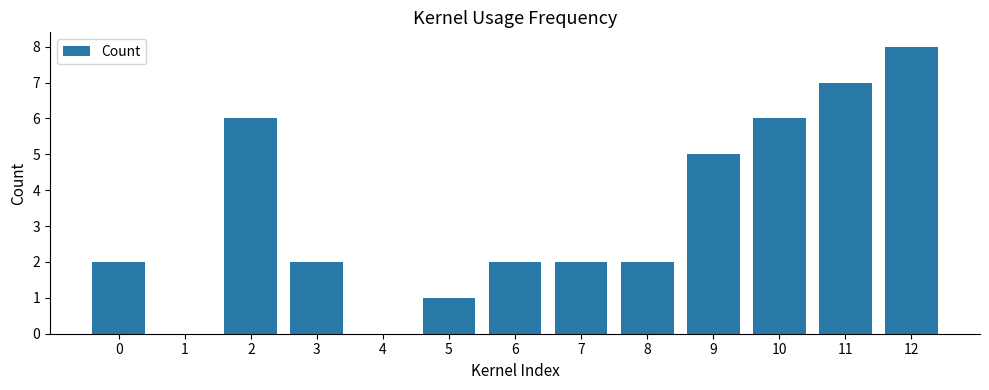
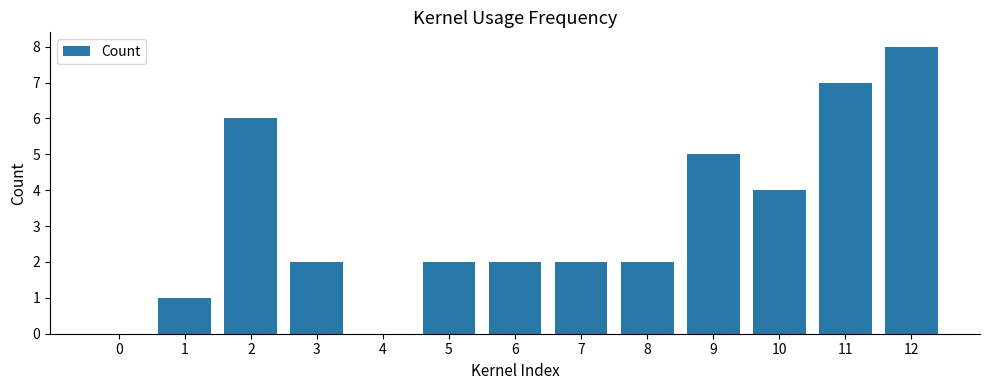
  {
-   "0": 2,
-   "1": 0,
+   "0": 0,
+   "1": 1,
    "2": 6,
    "3": 2,
    "4": 0,
-   "5": 1,
+   "5": 2,
    "6": 2,
    "7": 2,
    "8": 2,
    "9": 5,
-   "10": 6,
+   "10": 4,
    "11": 7,
    "12": 8
  }
